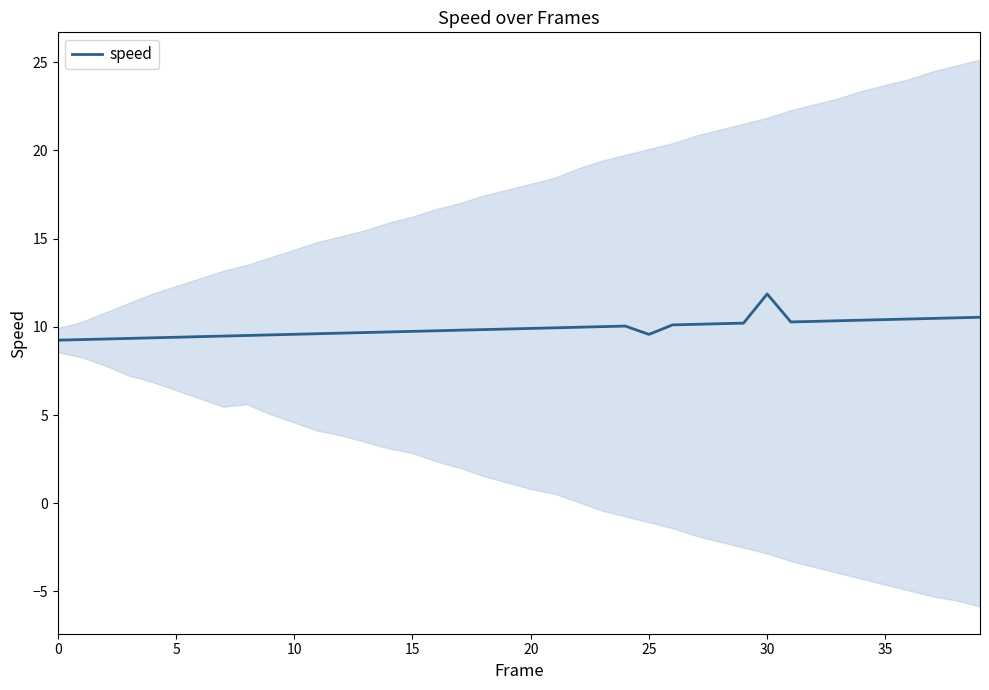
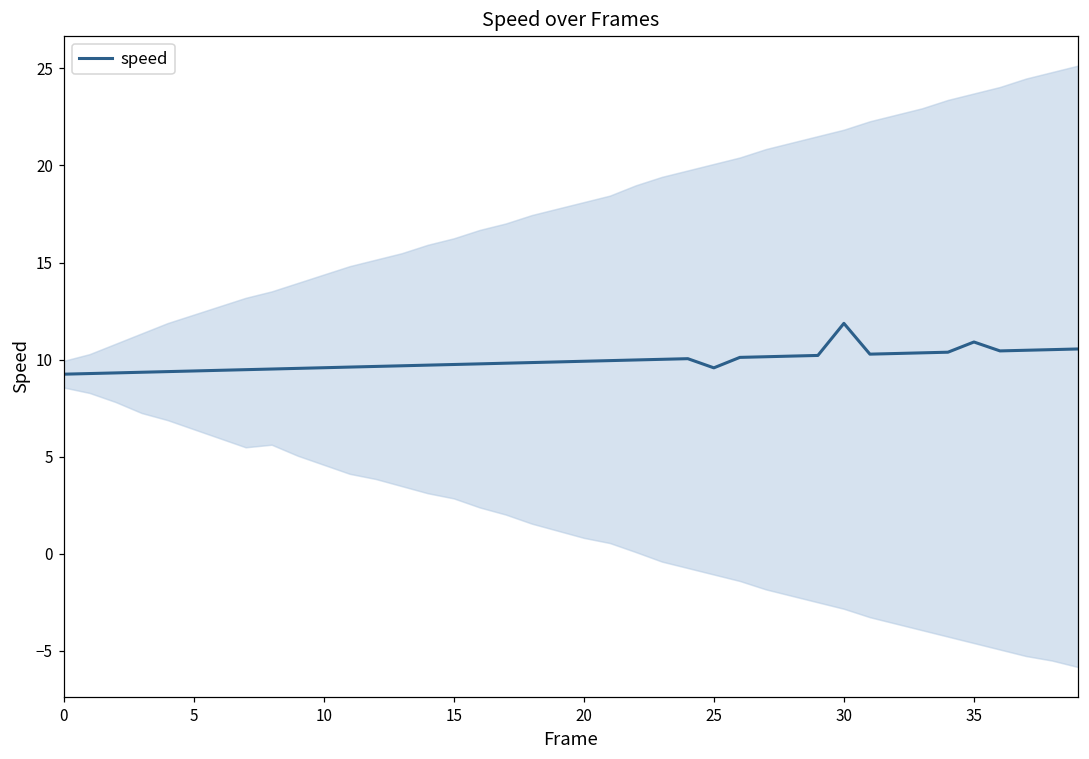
  {
    "speed": {
      "0": 9.2,
      "5": 9.4,
      "10": 9.6,
      "15": 9.7,
      "20": 9.9,
      "25": 9.6,
      "30": 11.9,
-     "35": 10.4
+     "35": 10.9
    }
  }
